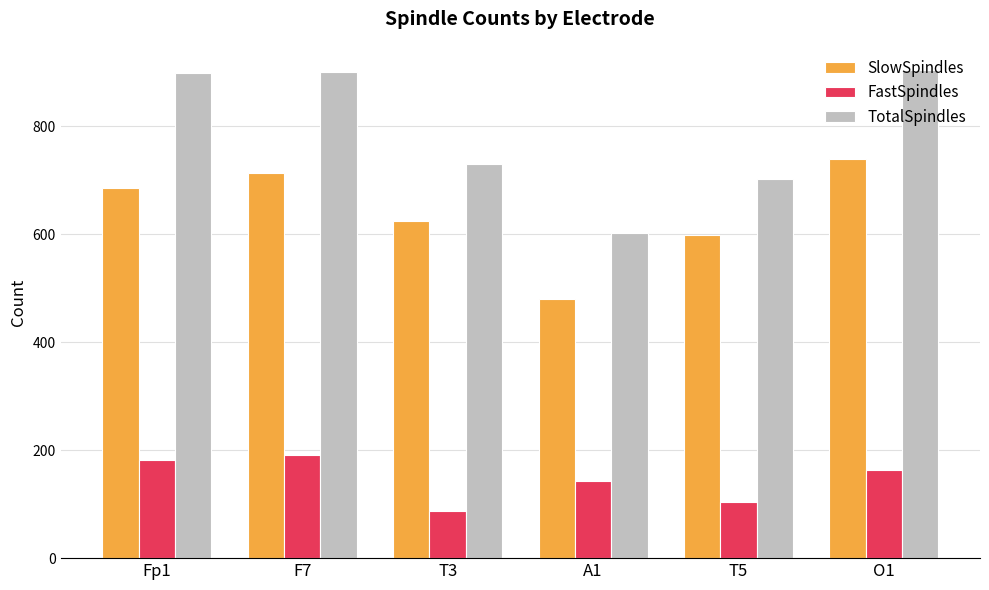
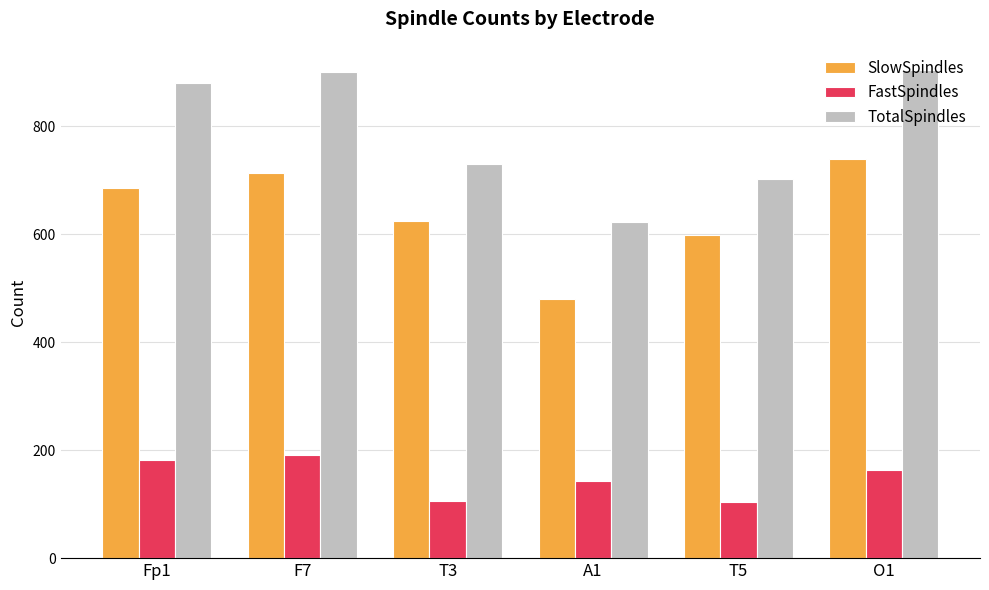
  {
    "SlowSpindles": {
      "Fp1": 690,
      "F7": 710,
      "T3": 620,
      "A1": 480,
      "T5": 600,
      "O1": 740
    },
    "FastSpindles": {
      "Fp1": 180,
      "F7": 190,
-     "T3": 90,
+     "T3": 110,
      "A1": 140,
      "T5": 100,
      "O1": 160
    },
    "TotalSpindles": {
-     "Fp1": 900,
+     "Fp1": 880,
      "F7": 900,
      "T3": 730,
-     "A1": 600,
+     "A1": 620,
      "T5": 700,
      "O1": 900
    }
  }
